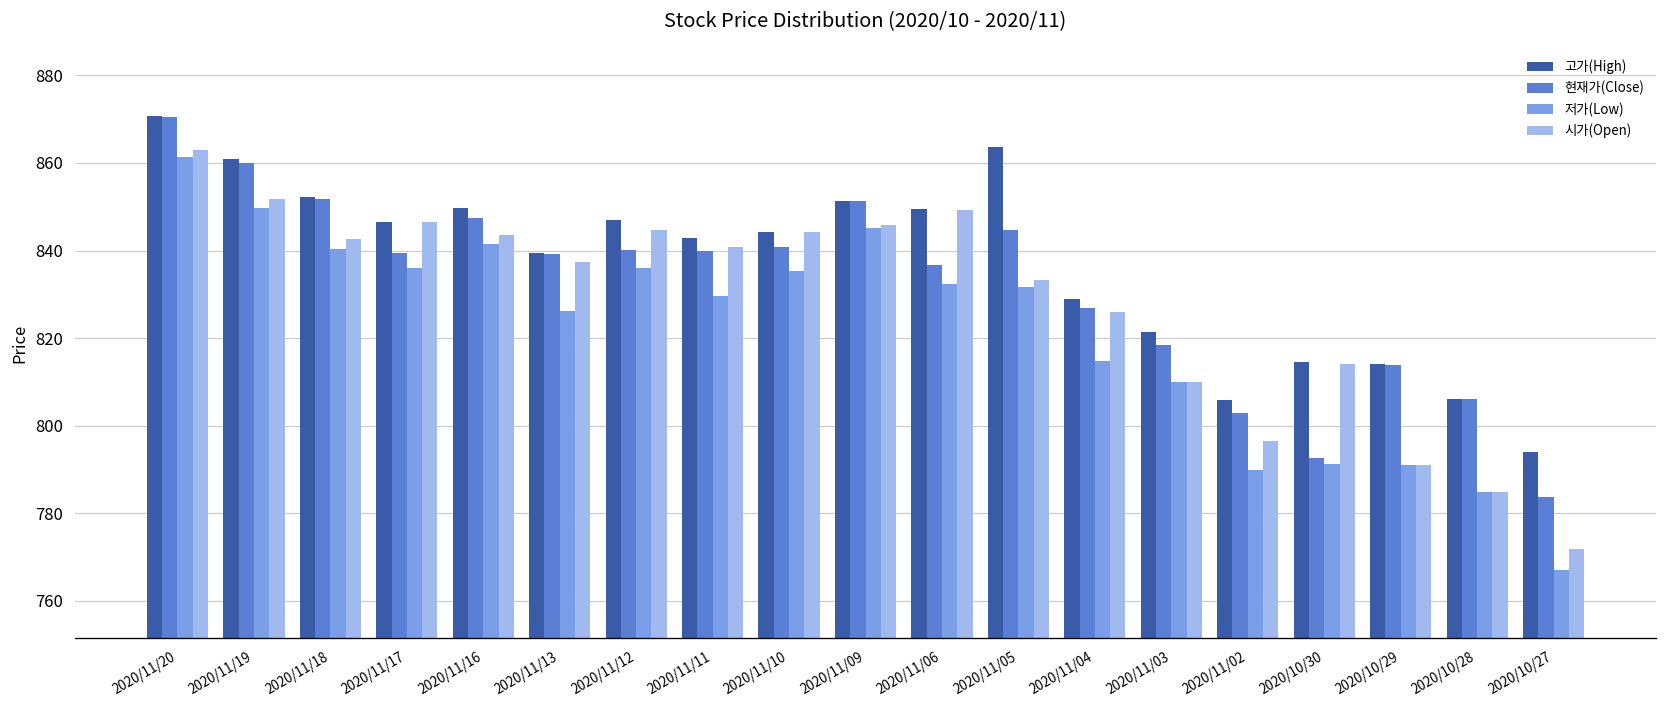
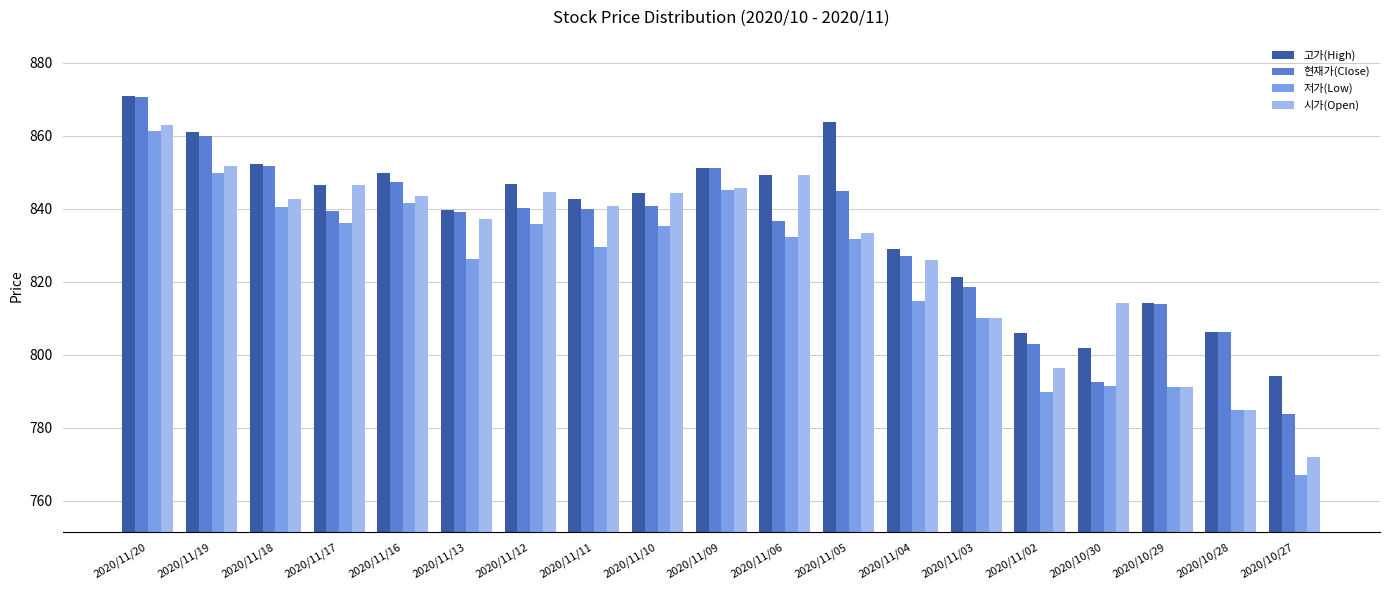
  {
    "고가(High)": {
      "2020/11/20": 871,
      "2020/11/19": 861,
      "2020/11/18": 852,
      "2020/11/17": 847,
      "2020/11/16": 850,
      "2020/11/13": 840,
      "2020/11/12": 847,
      "2020/11/11": 843,
      "2020/11/10": 844,
      "2020/11/09": 851,
      "2020/11/06": 849,
      "2020/11/05": 864,
      "2020/11/04": 829,
      "2020/11/03": 821,
      "2020/11/02": 806,
-     "2020/10/30": 815,
+     "2020/10/30": 802,
      "2020/10/29": 814,
      "2020/10/28": 806,
      "2020/10/27": 794
    }
  }
